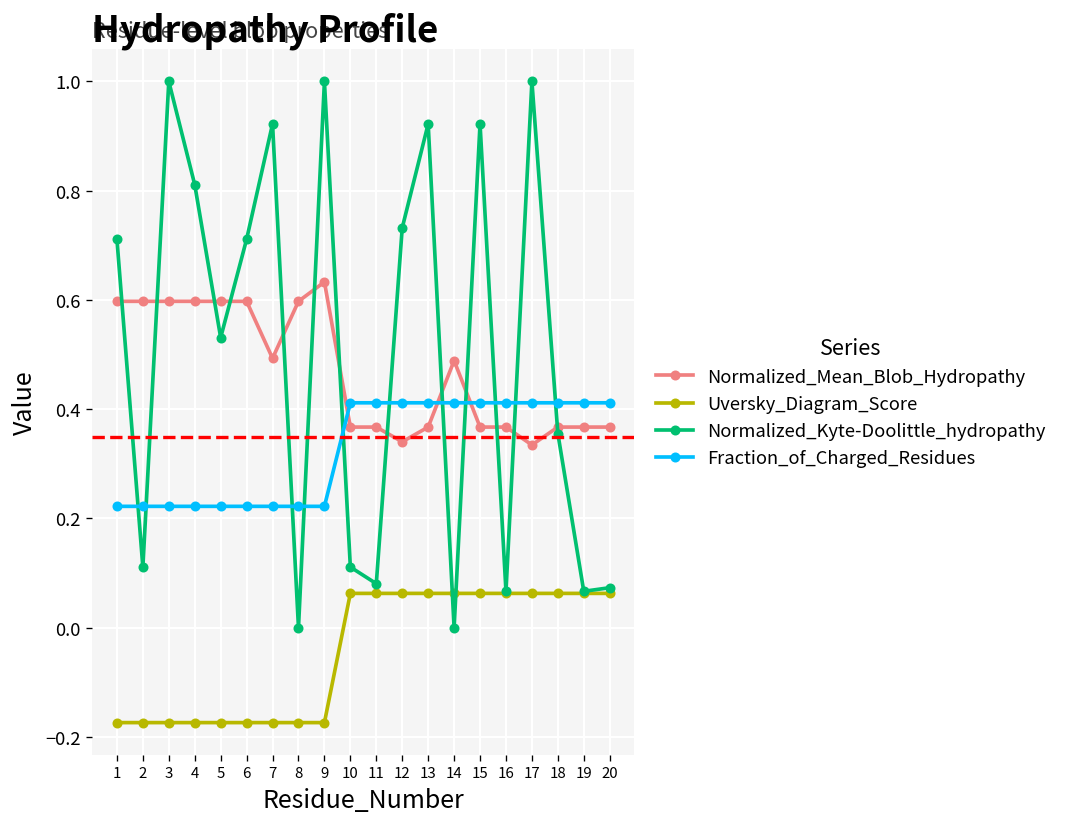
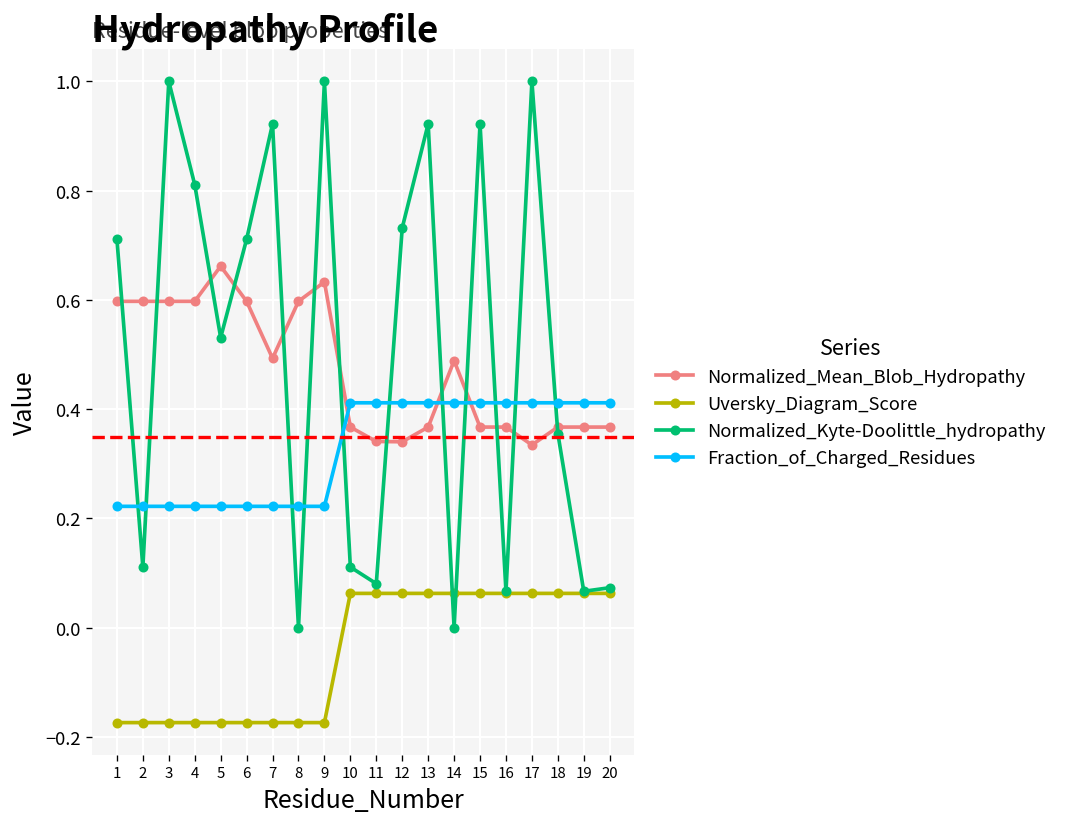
  {
    "Normalized_Mean_Blob_Hydropathy": {
      "1": 0.60,
      "2": 0.60,
      "3": 0.60,
      "4": 0.60,
-     "5": 0.60,
+     "5": 0.66,
      "6": 0.60,
      "7": 0.49,
      "8": 0.60,
      "9": 0.63,
      "10": 0.37,
-     "11": 0.37,
+     "11": 0.34,
      "12": 0.34,
      "13": 0.37,
      "14": 0.49,
      "15": 0.37,
      "16": 0.37,
      "17": 0.33,
      "18": 0.37,
      "19": 0.37,
      "20": 0.37
    },
    "Uversky_Diagram_Score": {
      "1": -0.17,
      "2": -0.17,
      "3": -0.17,
      "4": -0.17,
      "5": -0.17,
      "6": -0.17,
      "7": -0.17,
      "8": -0.17,
      "9": -0.17,
      "10": 0.06,
      "11": 0.06,
      "12": 0.06,
      "13": 0.06,
      "14": 0.06,
      "15": 0.06,
      "17": 0.06,
      "18": 0.06,
      "20": 0.06
    },
    "Normalized_Kyte-Doolittle_hydropathy": {
      "1": 0.71,
      "2": 0.11,
      "3": 1.00,
      "4": 0.81,
      "5": 0.53,
      "6": 0.71,
      "7": 0.92,
      "8": 0.00,
      "9": 1.00,
      "10": 0.11,
      "11": 0.08,
      "12": 0.73,
      "13": 0.92,
      "14": 0.00,
      "15": 0.92,
      "17": 1.00,
      "18": 0.36,
      "20": 0.07
    },
    "Fraction_of_Charged_Residues": {
      "1": 0.22,
      "2": 0.22,
      "3": 0.22,
      "4": 0.22,
      "5": 0.22,
      "6": 0.22,
      "7": 0.22,
      "8": 0.22,
      "9": 0.22,
      "10": 0.41,
      "11": 0.41,
      "12": 0.41,
      "13": 0.41,
      "14": 0.41,
      "15": 0.41,
      "16": 0.41,
      "17": 0.41,
      "18": 0.41,
      "19": 0.41,
      "20": 0.41
    }
  }
